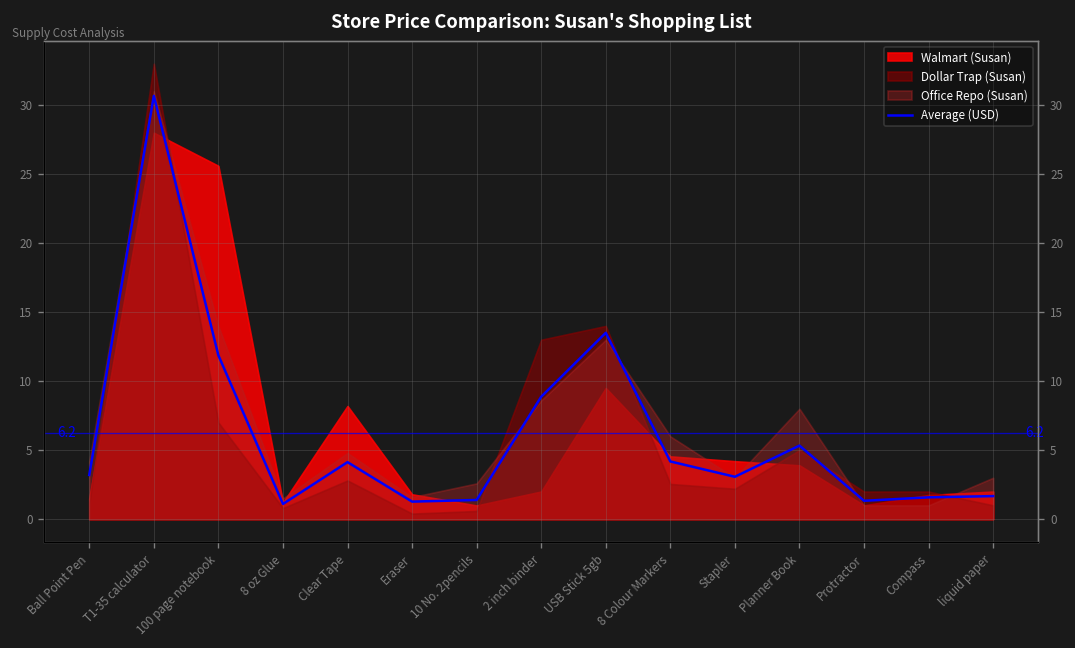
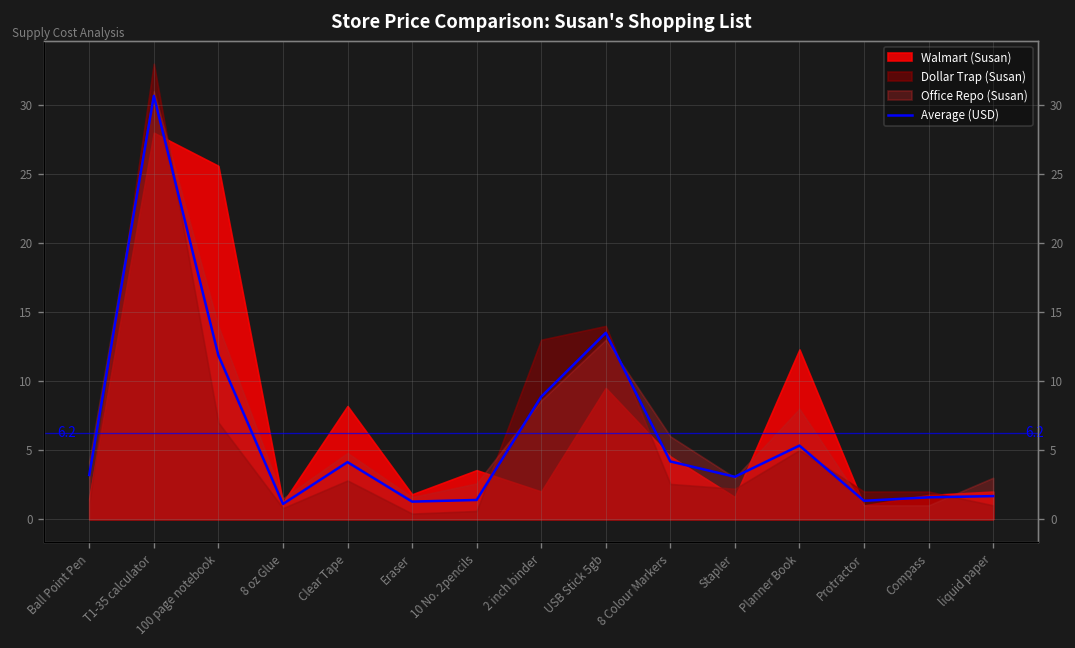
  {
    "Average (USD)": {
      "Ball Point Pen": 3.2,
      "T1-35 calculator": 30.7,
      "100 page notebook": 11.9,
      "Clear Tape": 4.1,
      "Eraser": 1.3,
      "10 No. 2pencils": 1.4,
      "2 inch binder": 8.9,
      "USB Stick 5gb": 13.5,
      "8 Colour Markers": 4.2,
      "Planner Book": 5.3,
      "Protractor": 1.3,
      "liquid paper": 1.7
    },
    "Walmart (Susan)": {
      "Ball Point Pen": 1.5,
      "T1-35 calculator": 28.0,
      "100 page notebook": 25.6,
      "Clear Tape": 8.2,
-     "10 No. 2pencils": 1.0,
+     "10 No. 2pencils": 3.6,
      "2 inch binder": 2.0,
      "USB Stick 5gb": 9.5,
      "8 Colour Markers": 4.6,
-     "Stapler": 4.2,
-     "Planner Book": 3.9,
+     "Stapler": 1.6,
+     "Planner Book": 12.3,
      "liquid paper": 2.0
    }
  }
